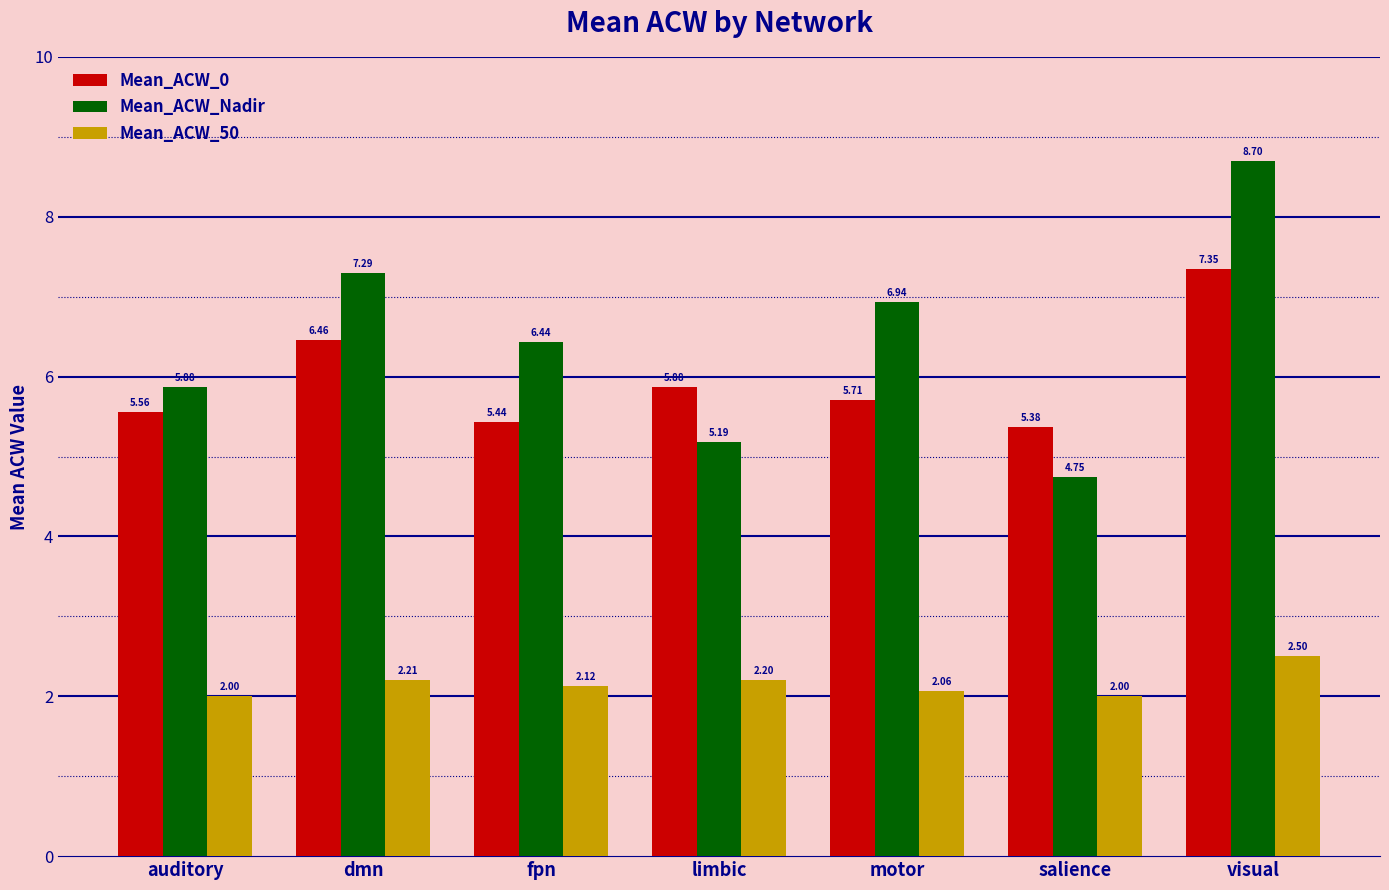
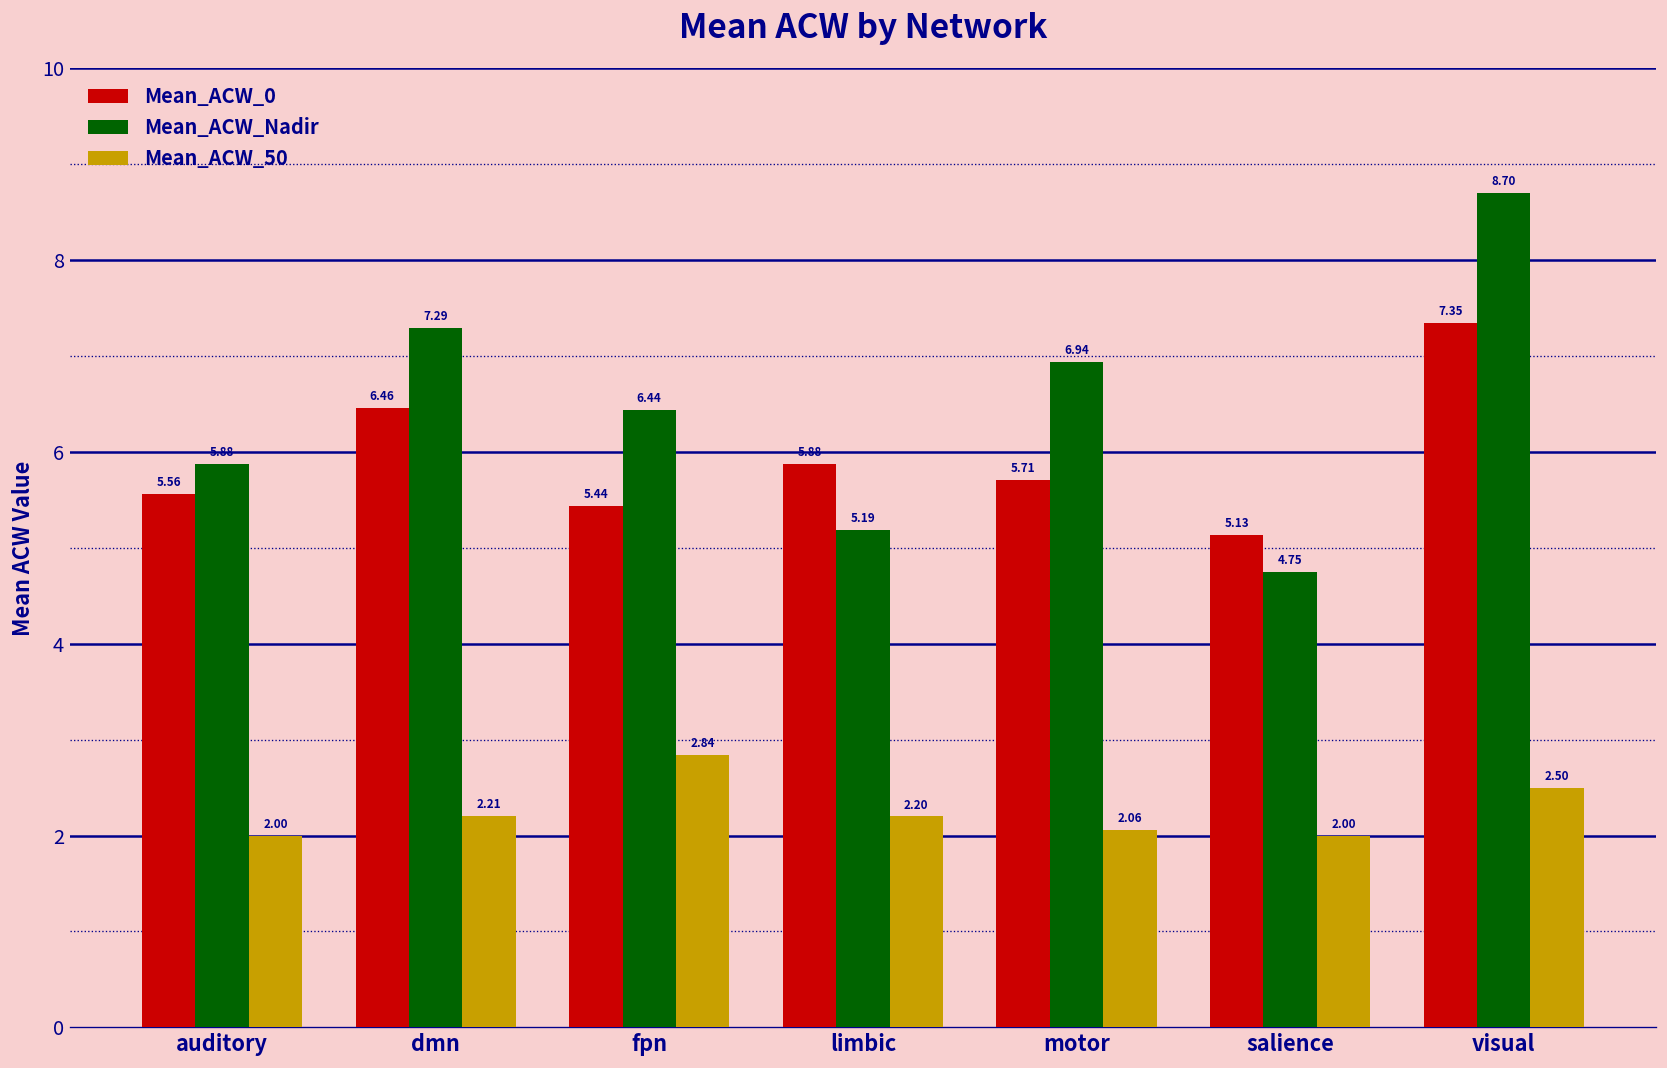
  {
    "Mean_ACW_0": {
      "auditory": 5.56,
      "dmn": 6.46,
      "fpn": 5.44,
      "limbic": 5.88,
      "motor": 5.71,
-     "salience": 5.38,
+     "salience": 5.13,
      "visual": 7.35
    },
    "Mean_ACW_Nadir": {
      "auditory": 5.88,
      "dmn": 7.29,
      "fpn": 6.44,
      "limbic": 5.19,
      "motor": 6.94,
      "salience": 4.75,
      "visual": 8.70
    },
    "Mean_ACW_50": {
      "auditory": 2.00,
      "dmn": 2.21,
-     "fpn": 2.12,
+     "fpn": 2.84,
      "limbic": 2.20,
      "motor": 2.06,
      "salience": 2.00,
      "visual": 2.50
    }
  }
